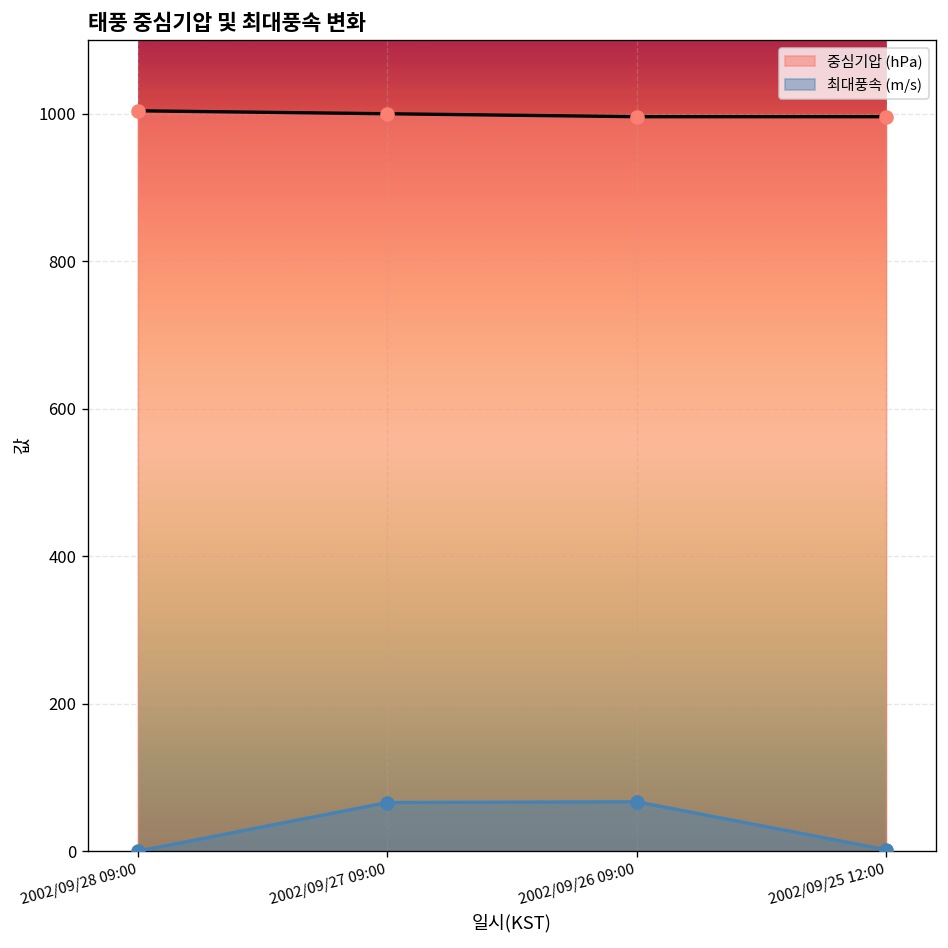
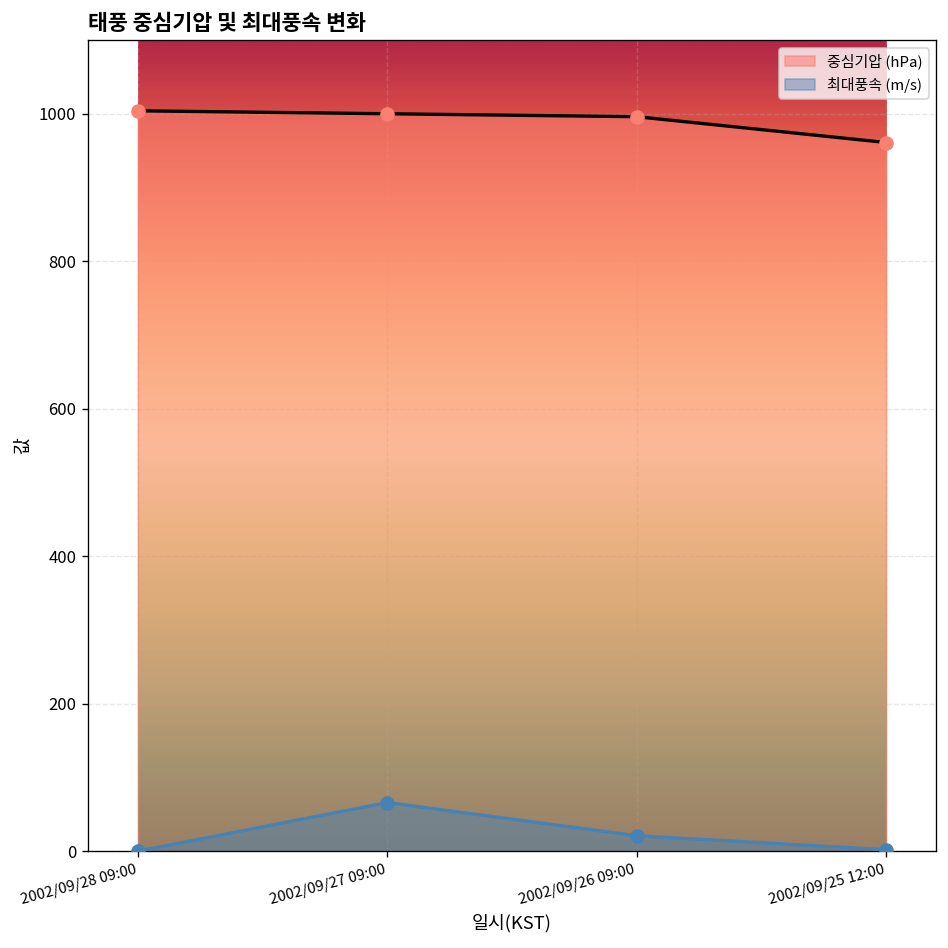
  {
    "중심기압 (hPa)": {
      "2002/09/28 09:00": 1000,
      "2002/09/27 09:00": 1000,
      "2002/09/26 09:00": 1000,
-     "2002/09/25 12:00": 1000
+     "2002/09/25 12:00": 960
    },
    "최대풍속 (m/s)": {
      "2002/09/28 09:00": 0,
      "2002/09/27 09:00": 70,
-     "2002/09/26 09:00": 70,
+     "2002/09/26 09:00": 20,
      "2002/09/25 12:00": 0
    }
  }
